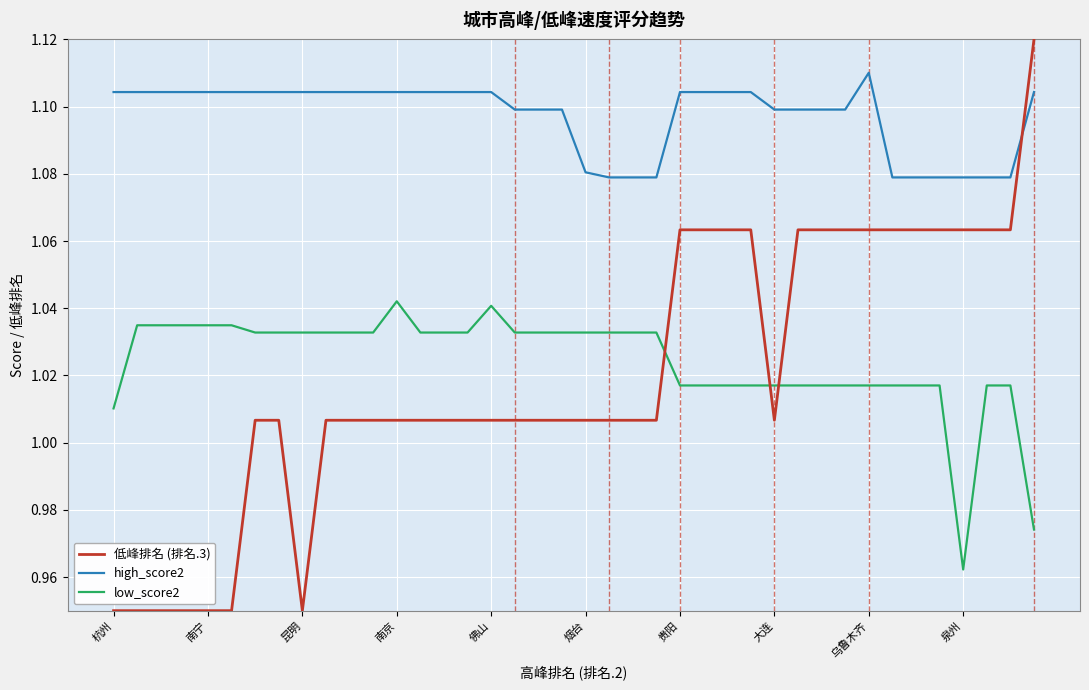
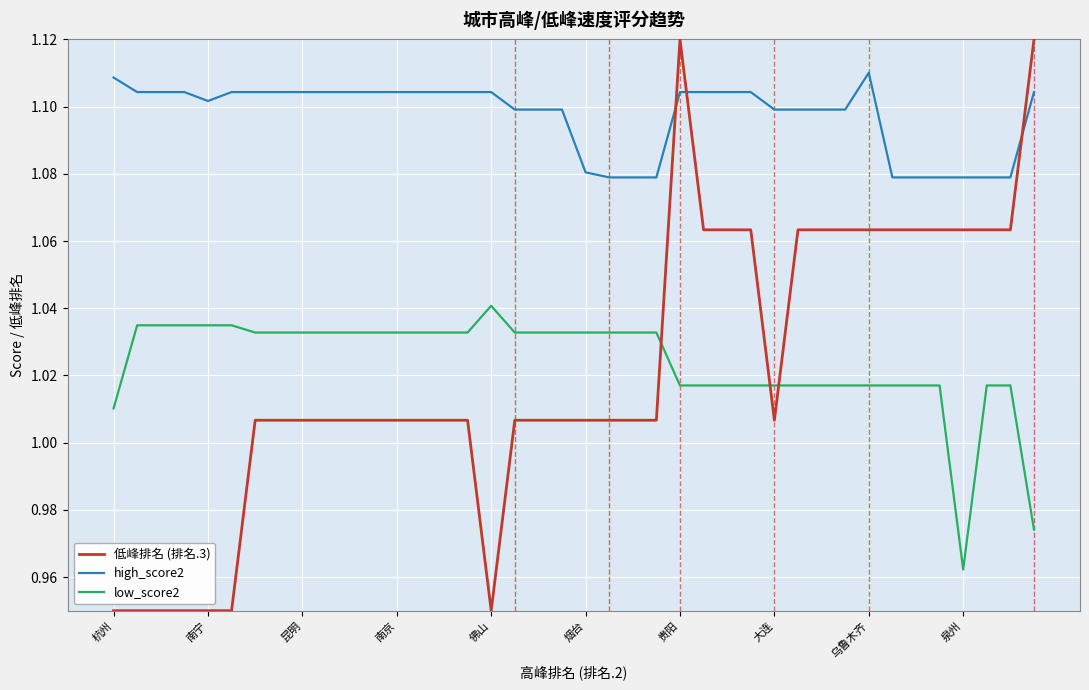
  {
    "低峰排名 (排名.3)": {
      "杭州": 0.950,
      "南宁": 0.950,
-     "昆明": 0.950,
+     "昆明": 1.007,
      "南京": 1.007,
-     "佛山": 1.007,
+     "佛山": 0.950,
      "烟台": 1.007,
-     "贵阳": 1.063,
+     "贵阳": 1.120,
      "大连": 1.007,
      "乌鲁木齐": 1.063,
      "泉州": 1.063
    },
    "high_score2": {
-     "杭州": 1.104,
-     "南宁": 1.104,
+     "杭州": 1.109,
+     "南宁": 1.102,
      "昆明": 1.104,
      "南京": 1.104,
      "佛山": 1.104,
      "烟台": 1.080,
      "贵阳": 1.104,
      "大连": 1.099,
      "乌鲁木齐": 1.110,
      "泉州": 1.079
    },
    "low_score2": {
      "杭州": 1.010,
      "南宁": 1.035,
      "昆明": 1.033,
-     "南京": 1.042,
+     "南京": 1.033,
      "佛山": 1.041,
      "烟台": 1.033,
      "贵阳": 1.017,
      "大连": 1.017,
      "乌鲁木齐": 1.017,
      "泉州": 0.962
    }
  }
